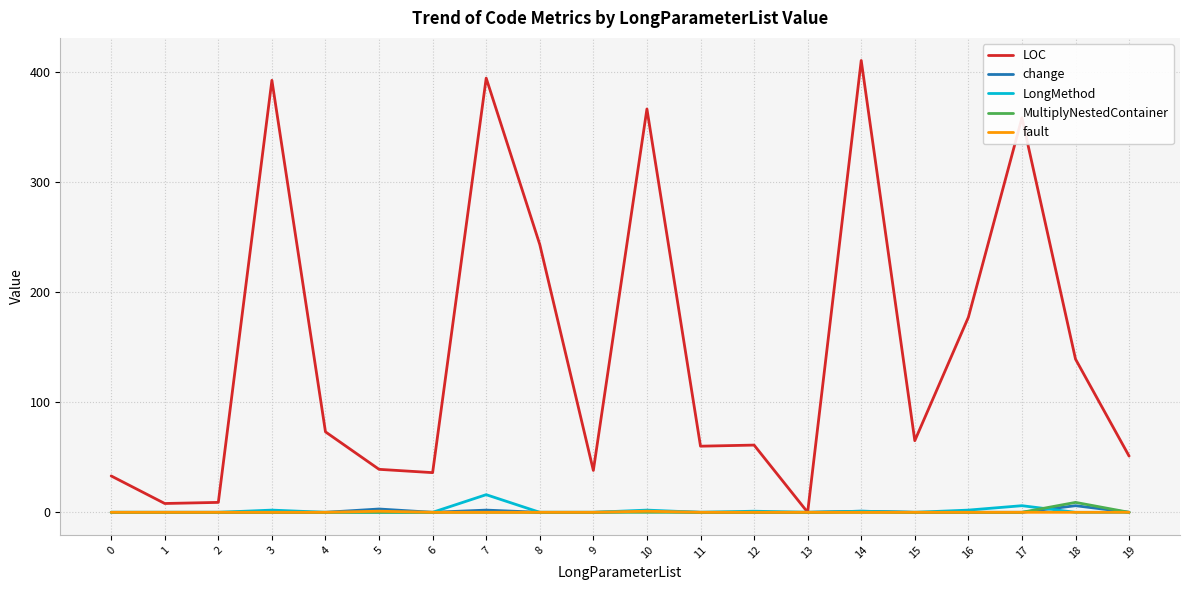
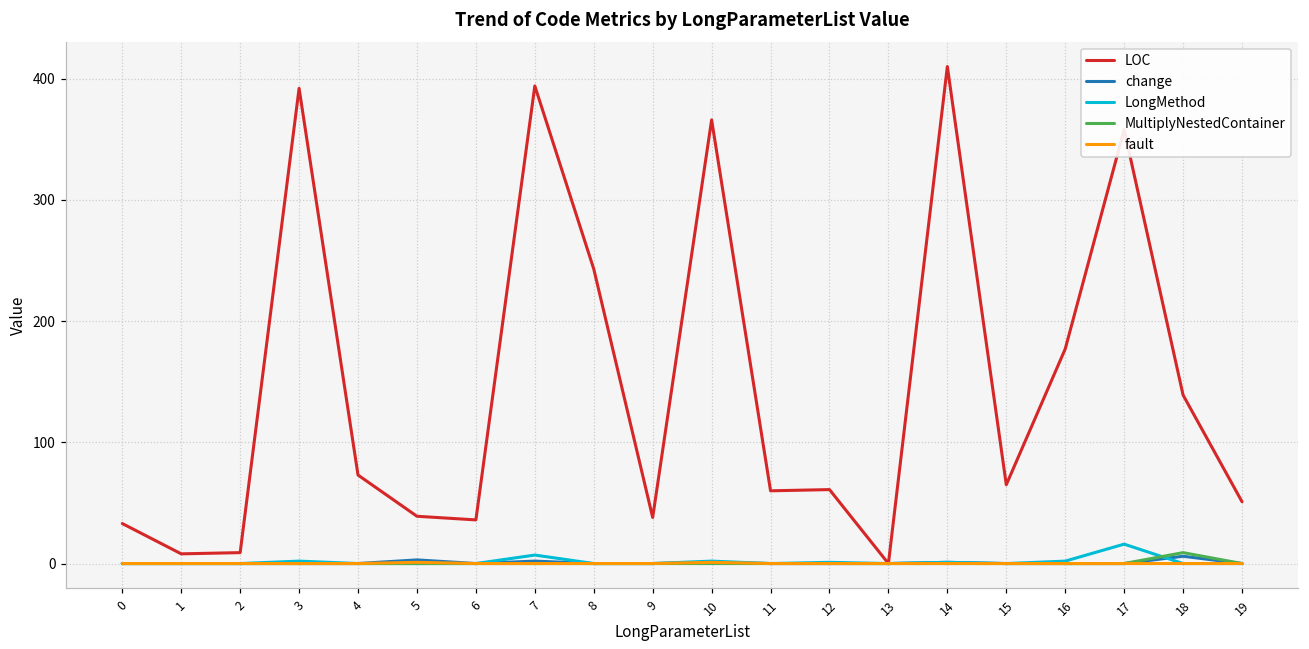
  {
    "LOC": {
      "0": 33,
      "1": 8,
      "2": 9,
      "3": 392,
      "4": 73,
      "5": 39,
      "6": 36,
      "7": 394,
      "8": 243,
      "9": 38,
      "10": 366,
      "11": 60,
      "12": 61,
      "14": 410,
      "15": 65,
      "16": 177,
      "18": 139,
      "19": 51
    },
    "change": {
      "18": 6
    },
    "LongMethod": {
-     "7": 16,
-     "17": 6
+     "7": 7,
+     "17": 16
    },
    "MultiplyNestedContainer": {
      "18": 9
    }
  }
